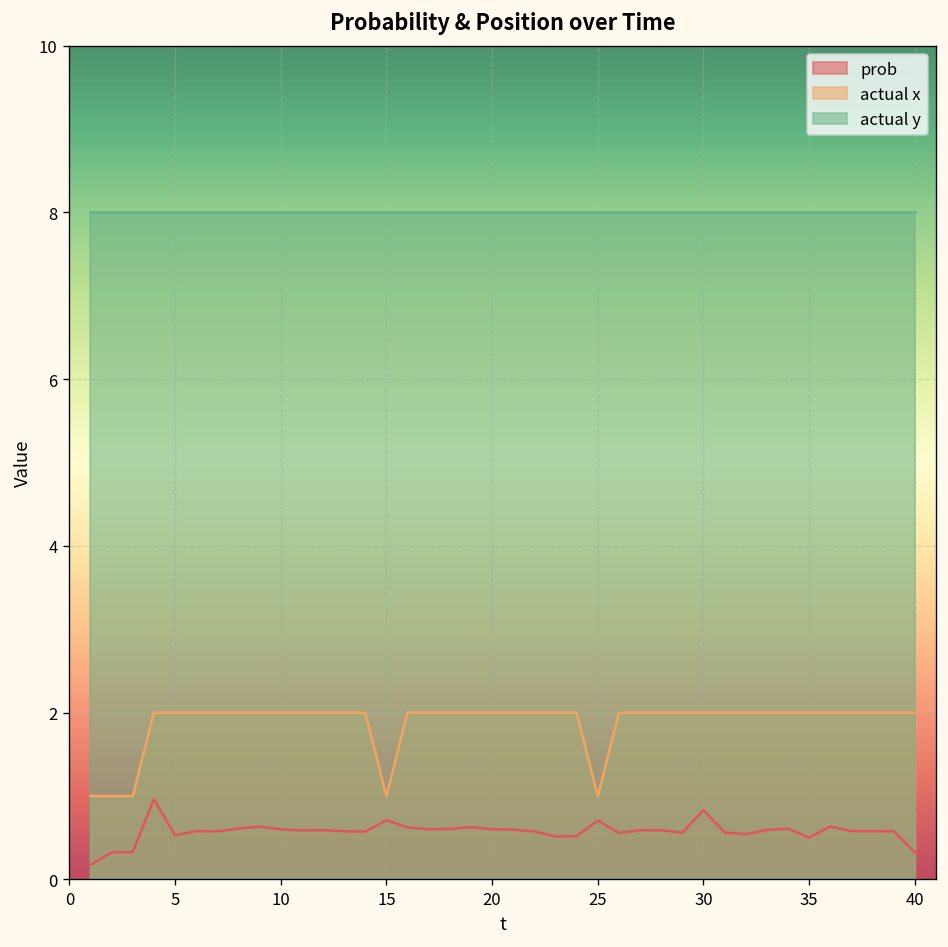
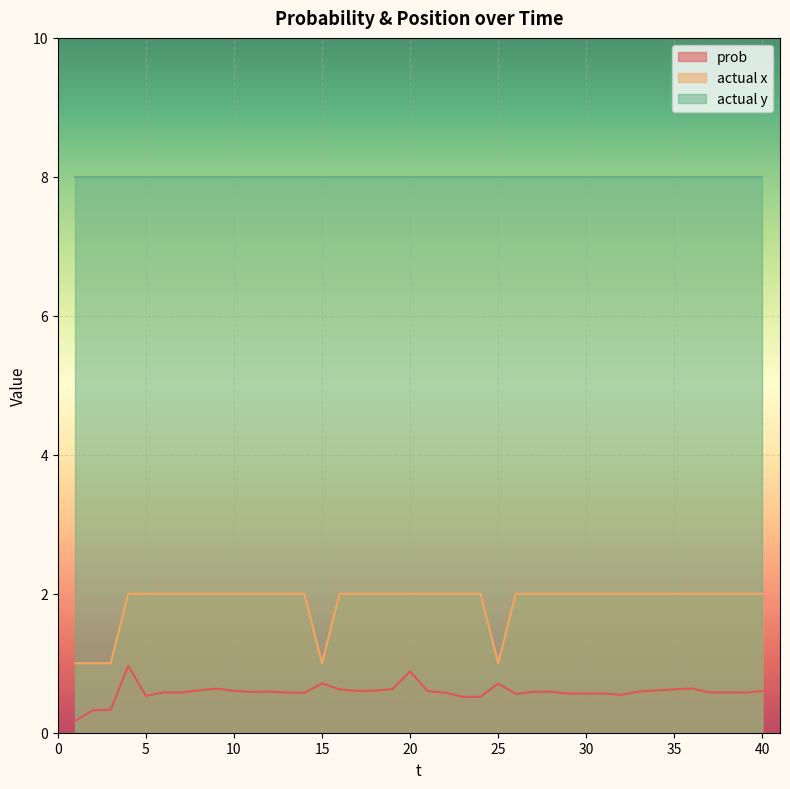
  {
    "prob": {
      "5": 0.5,
      "10": 0.6,
      "15": 0.7,
-     "20": 0.6,
+     "20": 0.9,
      "25": 0.7,
-     "30": 0.8,
-     "35": 0.5,
-     "40": 0.3
+     "30": 0.6,
+     "35": 0.6,
+     "40": 0.6
    },
    "actual x": {
      "5": 2.0,
      "10": 2.0,
      "15": 1.0,
      "20": 2.0,
      "25": 1.0,
      "30": 2.0,
      "35": 2.0,
      "40": 2.0
    },
    "actual y": {
      "5": 8.0,
      "10": 8.0,
      "15": 8.0,
      "20": 8.0,
      "25": 8.0,
      "30": 8.0,
      "35": 8.0,
      "40": 8.0
    }
  }
